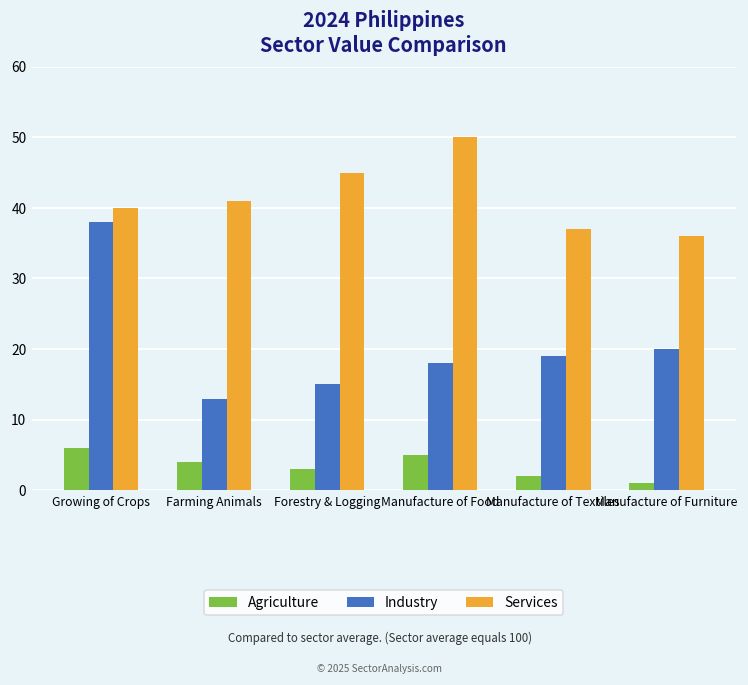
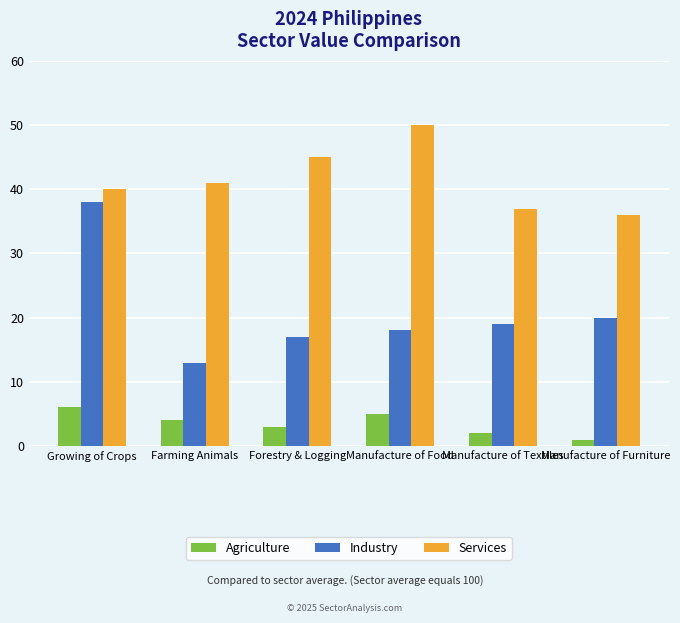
  {
    "Industry": {
      "Growing of Crops": 38,
      "Farming Animals": 13,
-     "Forestry & Logging": 15,
+     "Forestry & Logging": 17,
      "Manufacture of Food": 18
    }
  }
